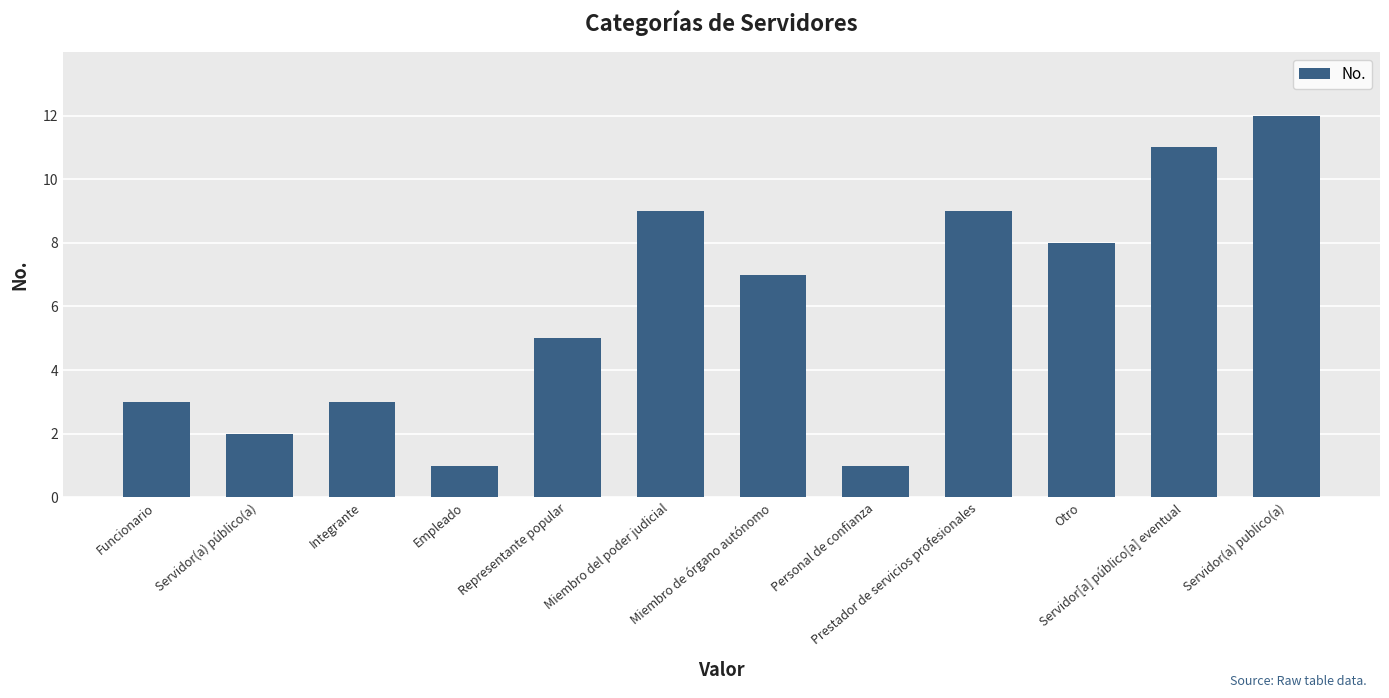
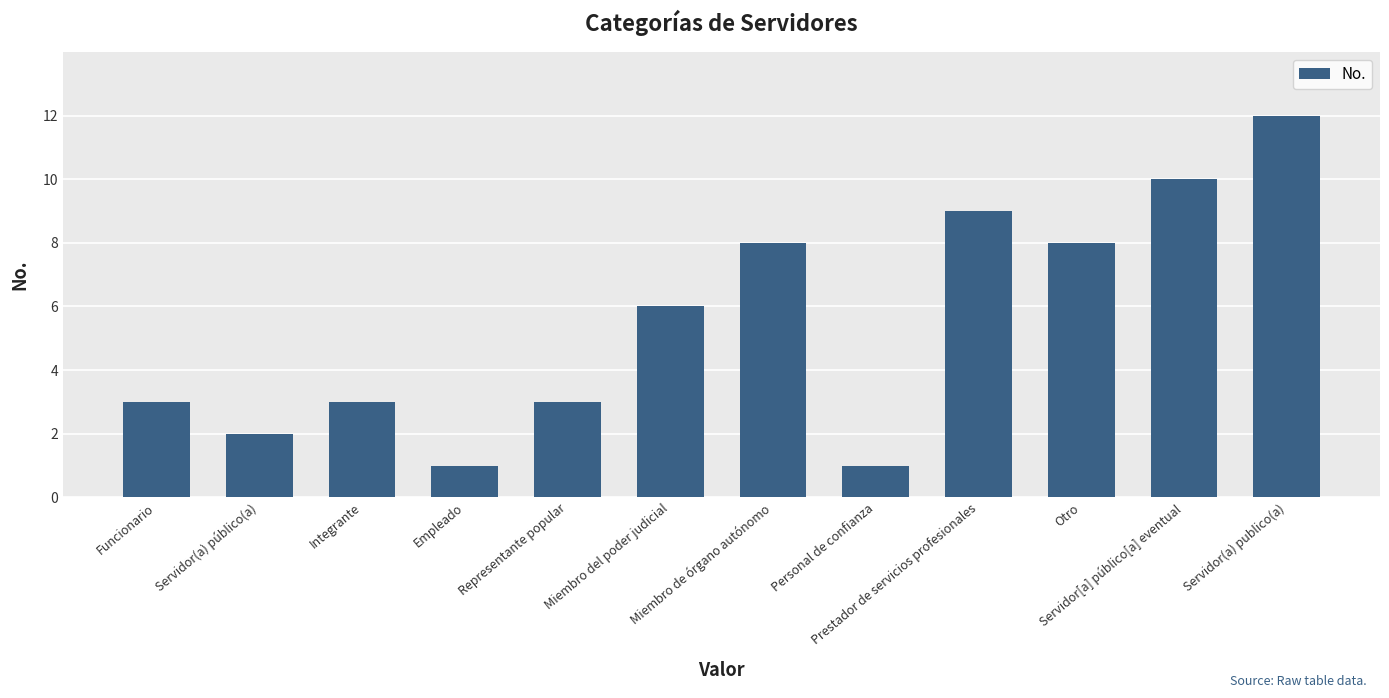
  {
    "Funcionario": 3,
    "Servidor(a) público(a)": 2,
    "Integrante": 3,
    "Empleado": 1,
-   "Representante popular": 5,
-   "Miembro del poder judicial": 9,
-   "Miembro de órgano autónomo": 7,
+   "Representante popular": 3,
+   "Miembro del poder judicial": 6,
+   "Miembro de órgano autónomo": 8,
    "Personal de confianza": 1,
    "Prestador de servicios profesionales": 9,
    "Otro": 8,
-   "Servidor[a] público[a] eventual": 11,
+   "Servidor[a] público[a] eventual": 10,
    "Servidor(a) publico(a)": 12
  }
